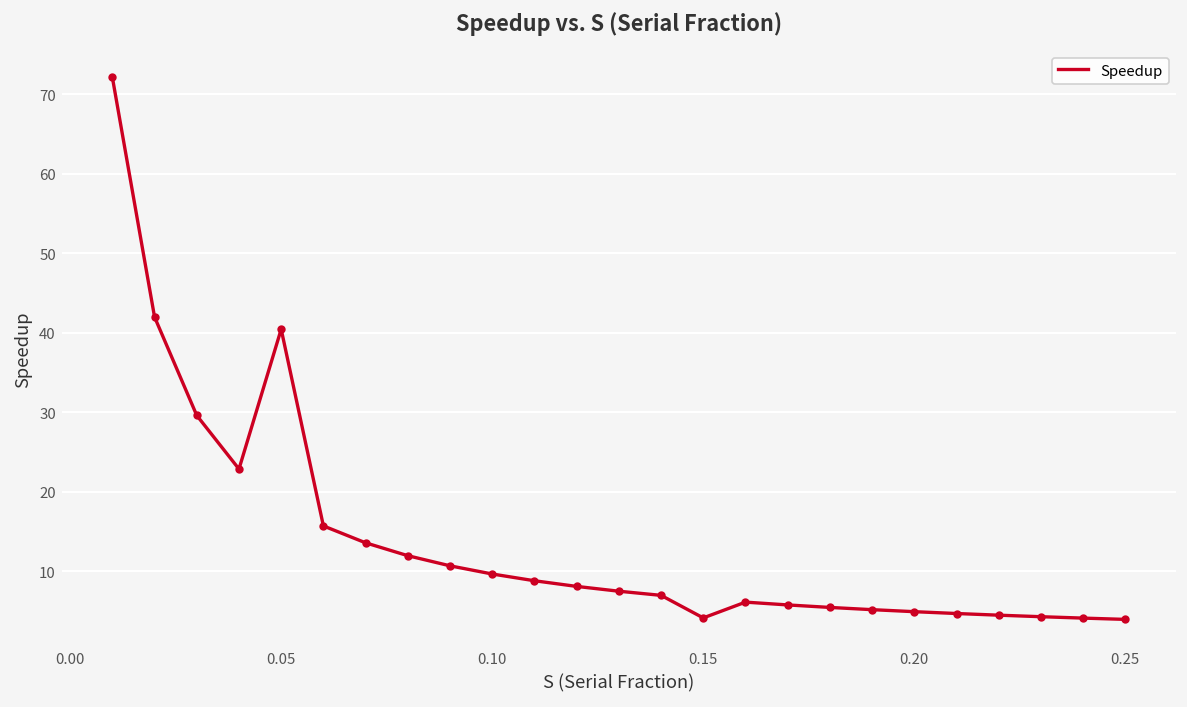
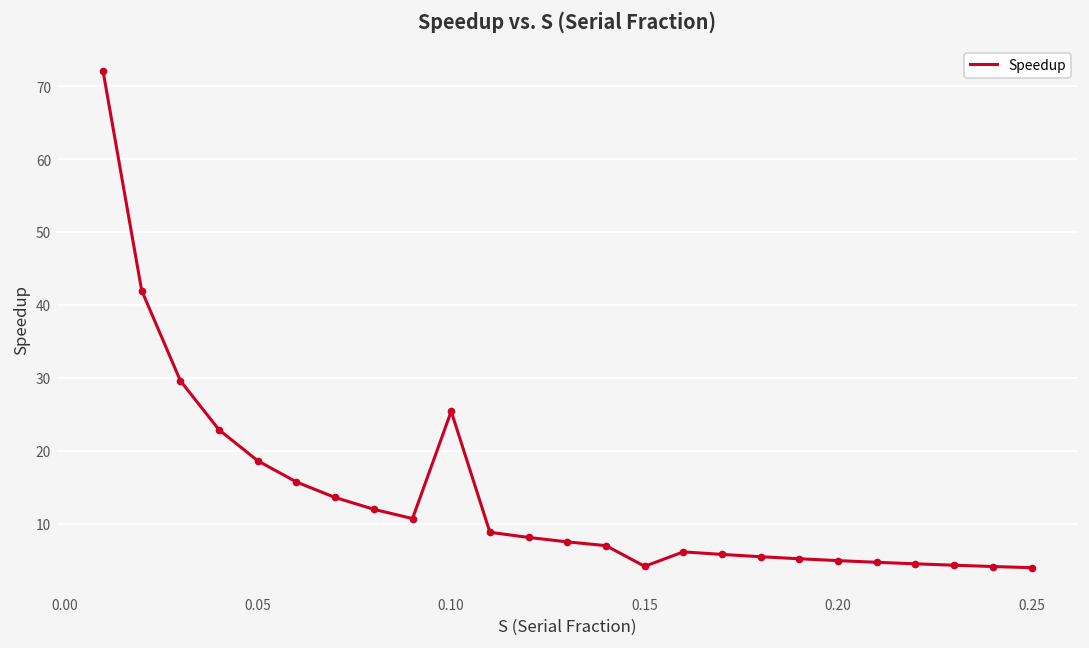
  {
-   "0.05": 40,
-   "0.10": 10,
+   "0.05": 19,
+   "0.10": 25,
    "0.15": 4,
    "0.20": 5,
    "0.25": 4
  }
